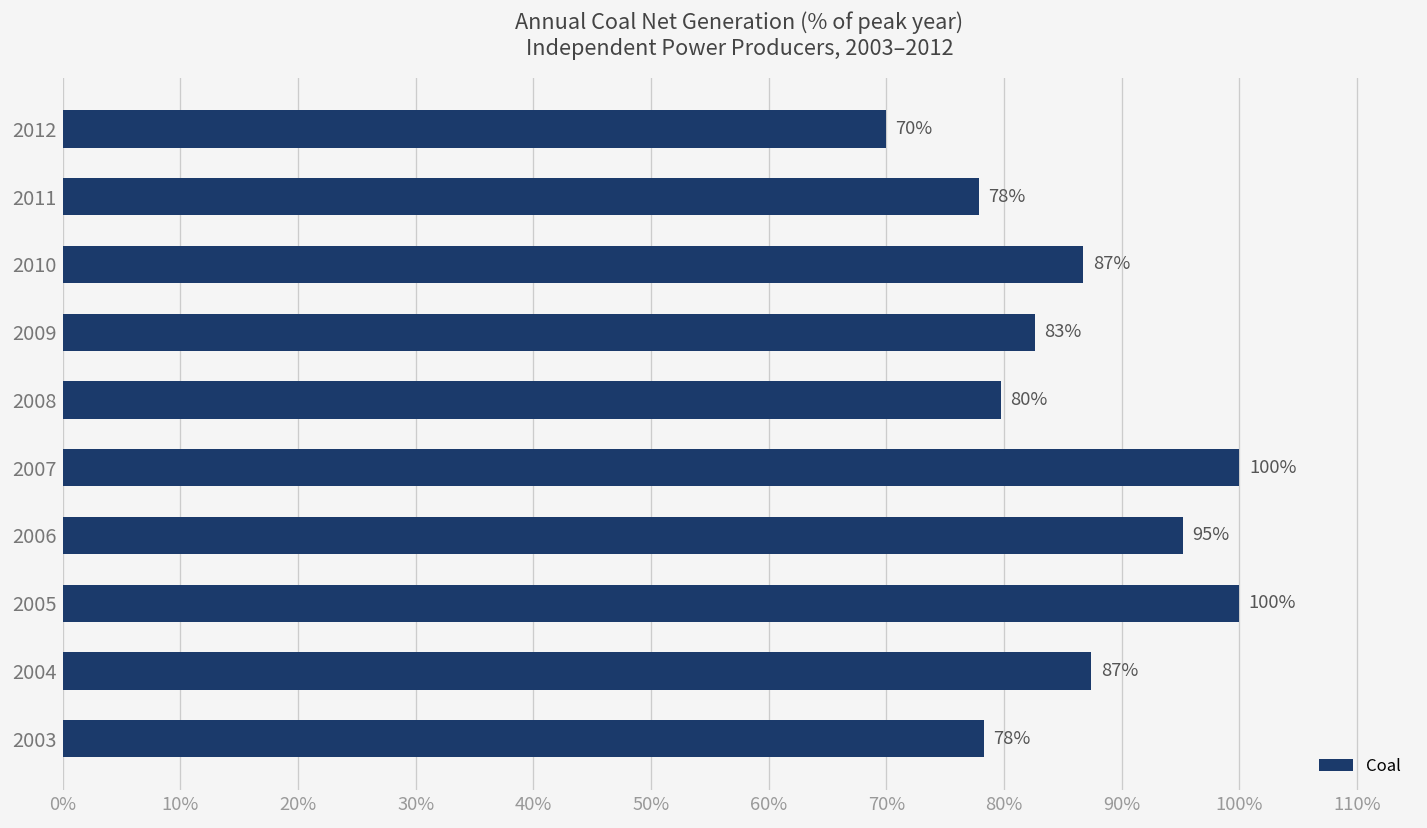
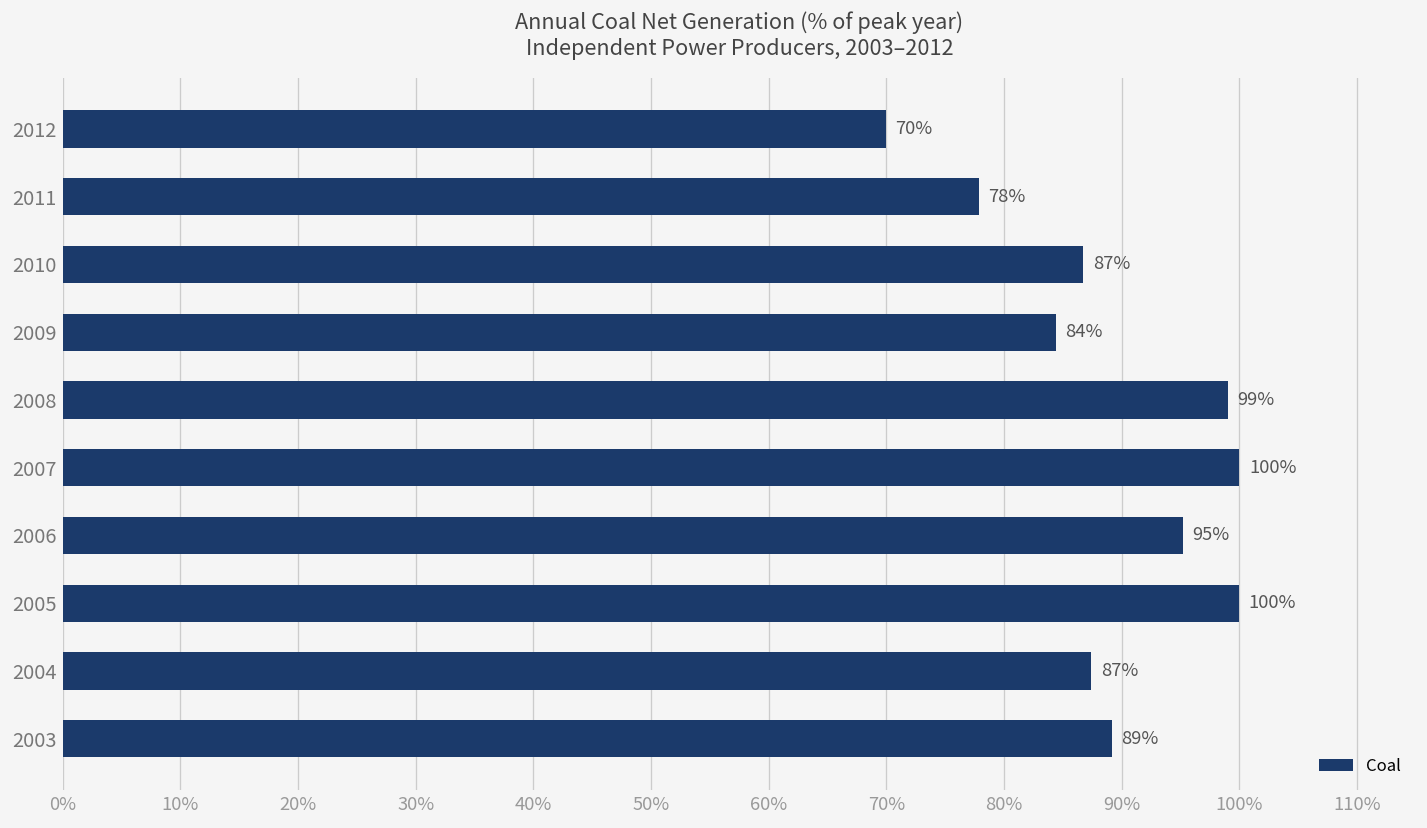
  {
    "2012": "70%",
    "2011": "78%",
    "2010": "87%",
-   "2009": "83%",
-   "2008": "80%",
+   "2009": "84%",
+   "2008": "99%",
    "2007": "100%",
    "2006": "95%",
    "2005": "100%",
    "2004": "87%",
-   "2003": "78%"
+   "2003": "89%"
  }
